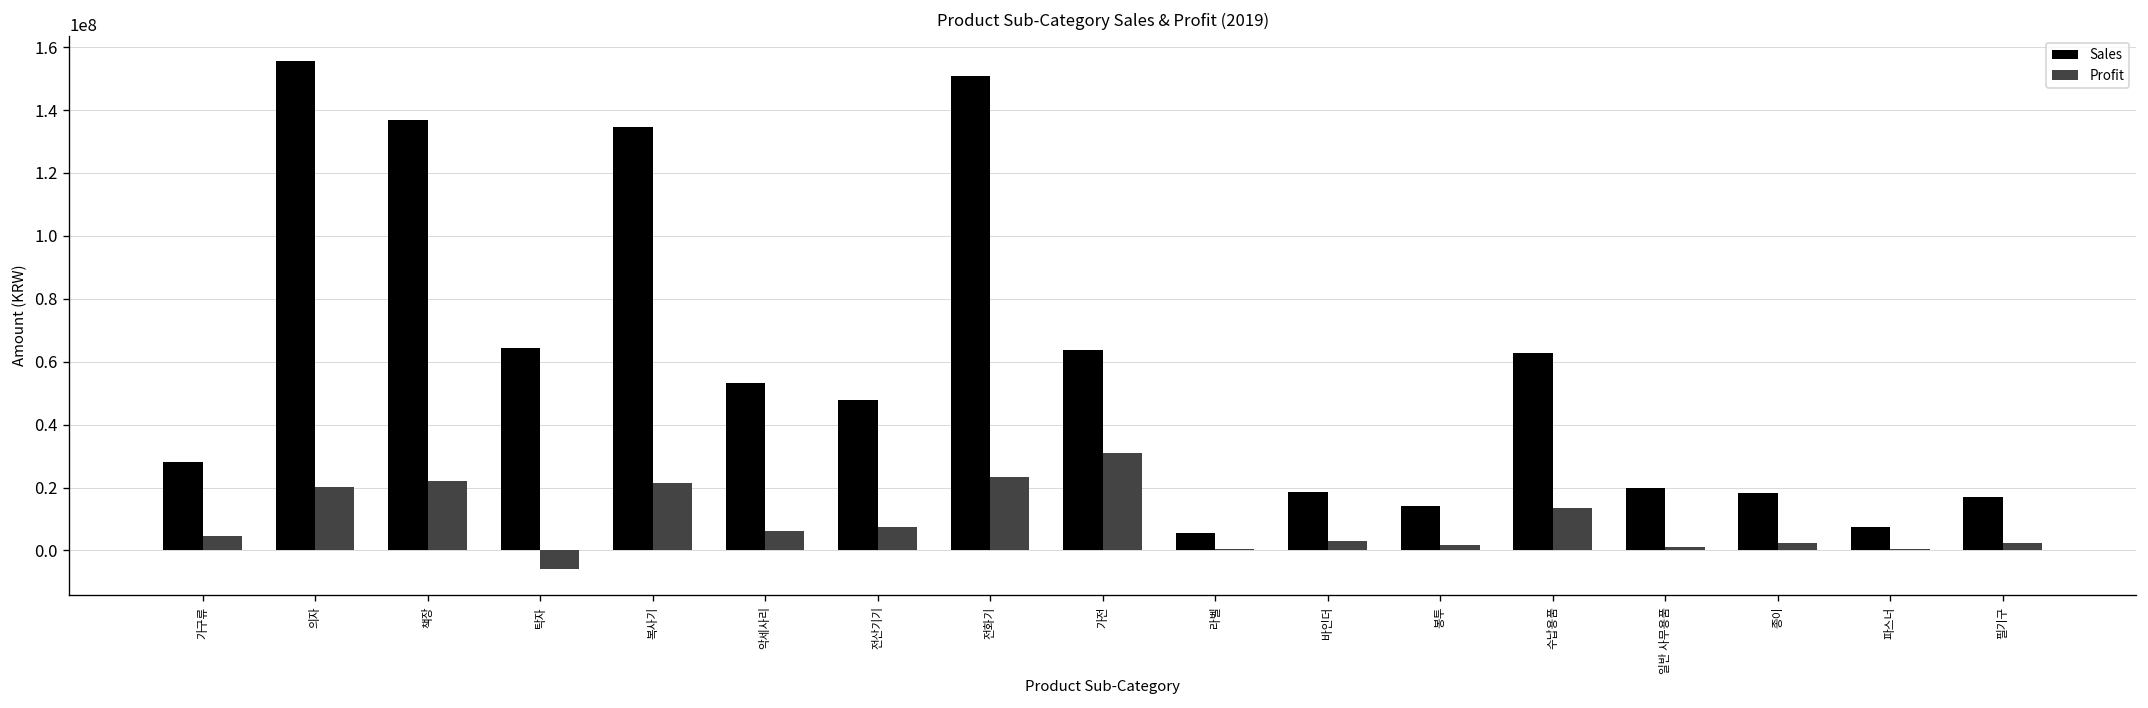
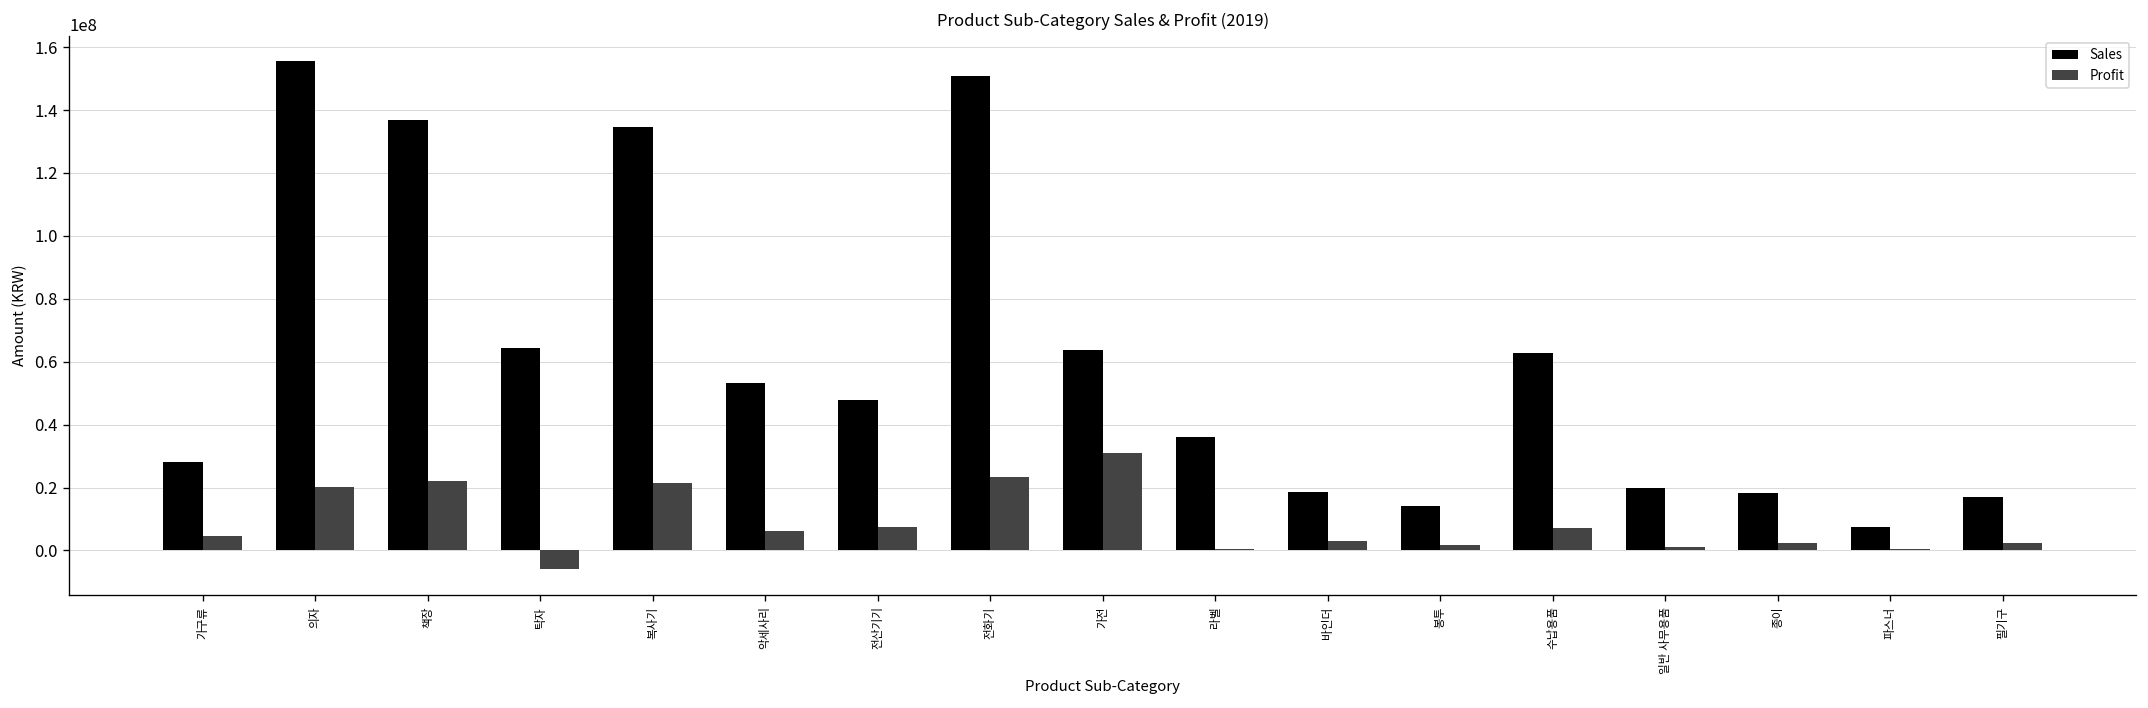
  {
    "Sales": {
      "가구류": 28000000,
      "의자": 155000000,
      "책장": 137000000,
      "탁자": 64000000,
      "복사기": 135000000,
      "악세사리": 53000000,
      "전산기기": 48000000,
      "전화기": 151000000,
      "가전": 64000000,
-     "라벨": 6000000,
+     "라벨": 36000000,
      "바인더": 19000000,
      "봉투": 14000000,
      "수납용품": 63000000,
      "일반 사무용품": 20000000,
      "종이": 18000000,
      "파스너": 8000000,
      "필기구": 17000000
    },
    "Profit": {
      "가구류": 5000000,
      "의자": 20000000,
      "책장": 22000000,
      "탁자": -6000000,
      "복사기": 21000000,
      "악세사리": 6000000,
      "전산기기": 8000000,
      "전화기": 23000000,
      "가전": 31000000,
      "바인더": 3000000,
      "봉투": 2000000,
-     "수납용품": 13000000,
+     "수납용품": 7000000,
      "일반 사무용품": 1000000,
      "종이": 3000000,
      "필기구": 2000000
    }
  }
